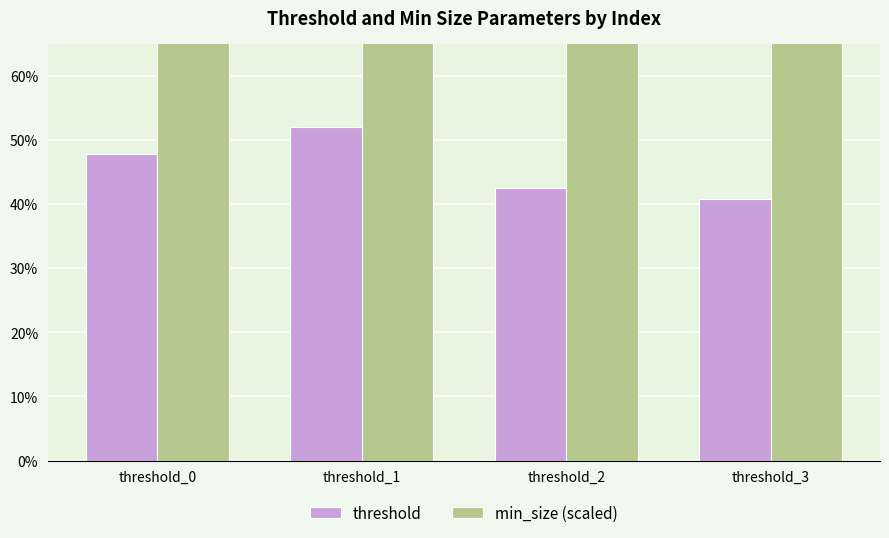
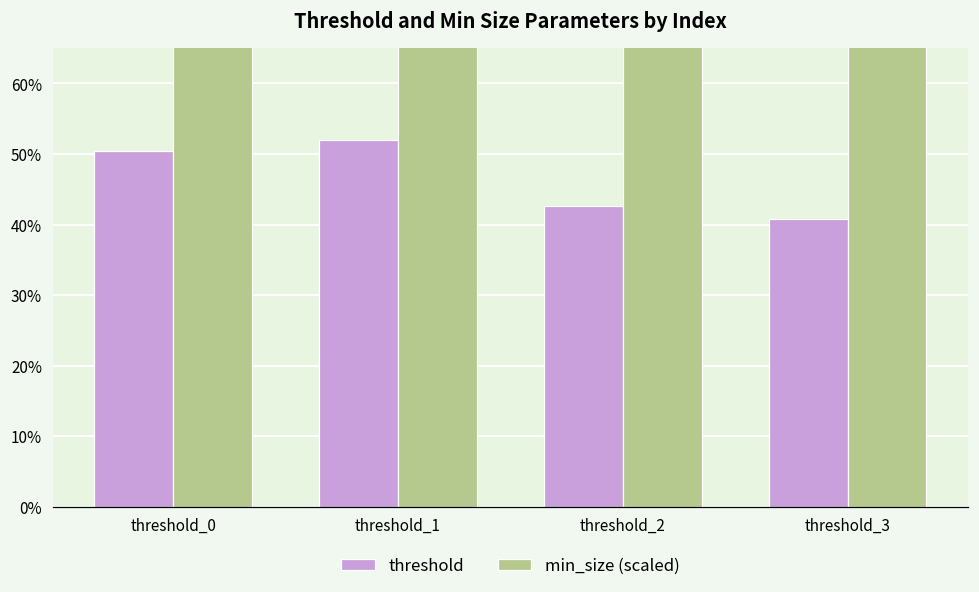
  {
    "threshold": {
-     "threshold_0": "48%",
+     "threshold_0": "50%",
      "threshold_1": "52%",
      "threshold_2": "43%",
      "threshold_3": "41%"
    }
  }
